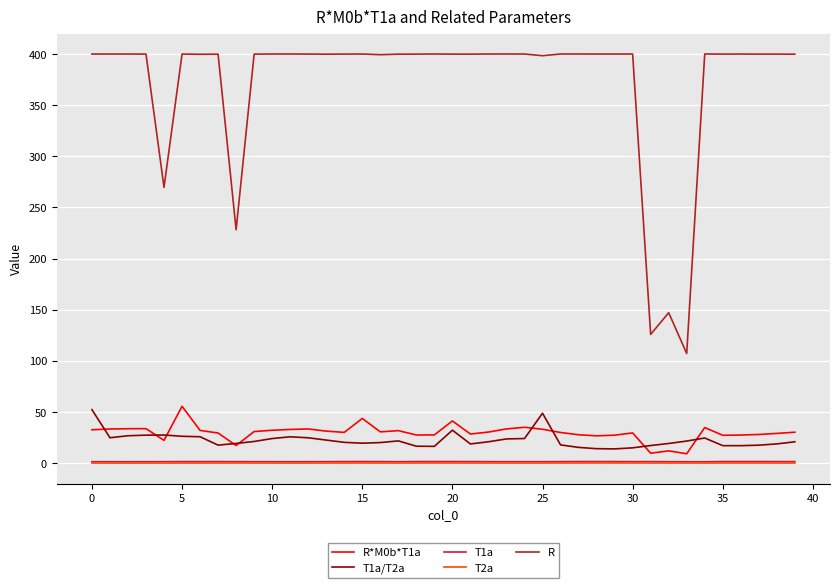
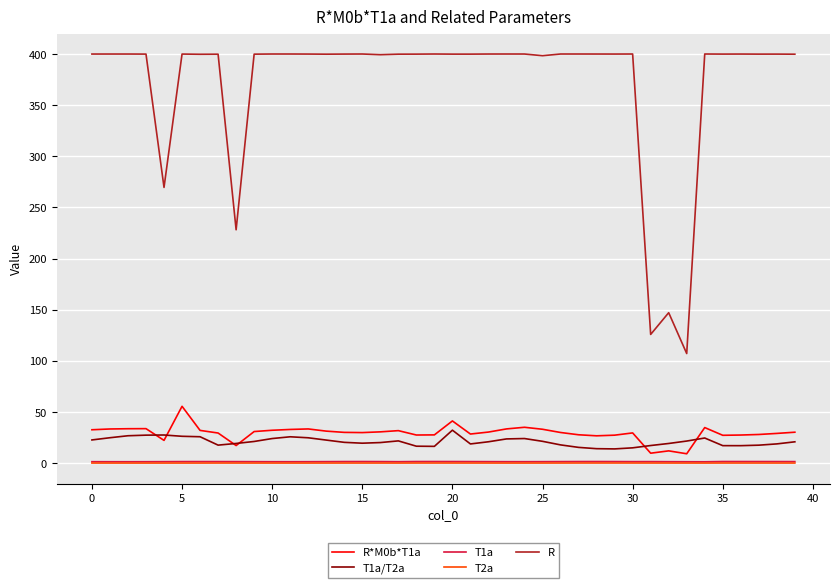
  {
    "R*M0b*T1a": {
      "0": 33,
      "5": 56,
      "10": 32,
-     "15": 44,
+     "15": 30,
      "20": 41,
      "25": 33,
      "30": 30,
      "35": 27
    },
    "T1a/T2a": {
-     "0": 52,
+     "0": 23,
      "5": 26,
      "10": 24,
      "15": 19,
      "20": 32,
-     "25": 49,
+     "25": 21,
      "30": 15,
      "35": 17
    }
  }
